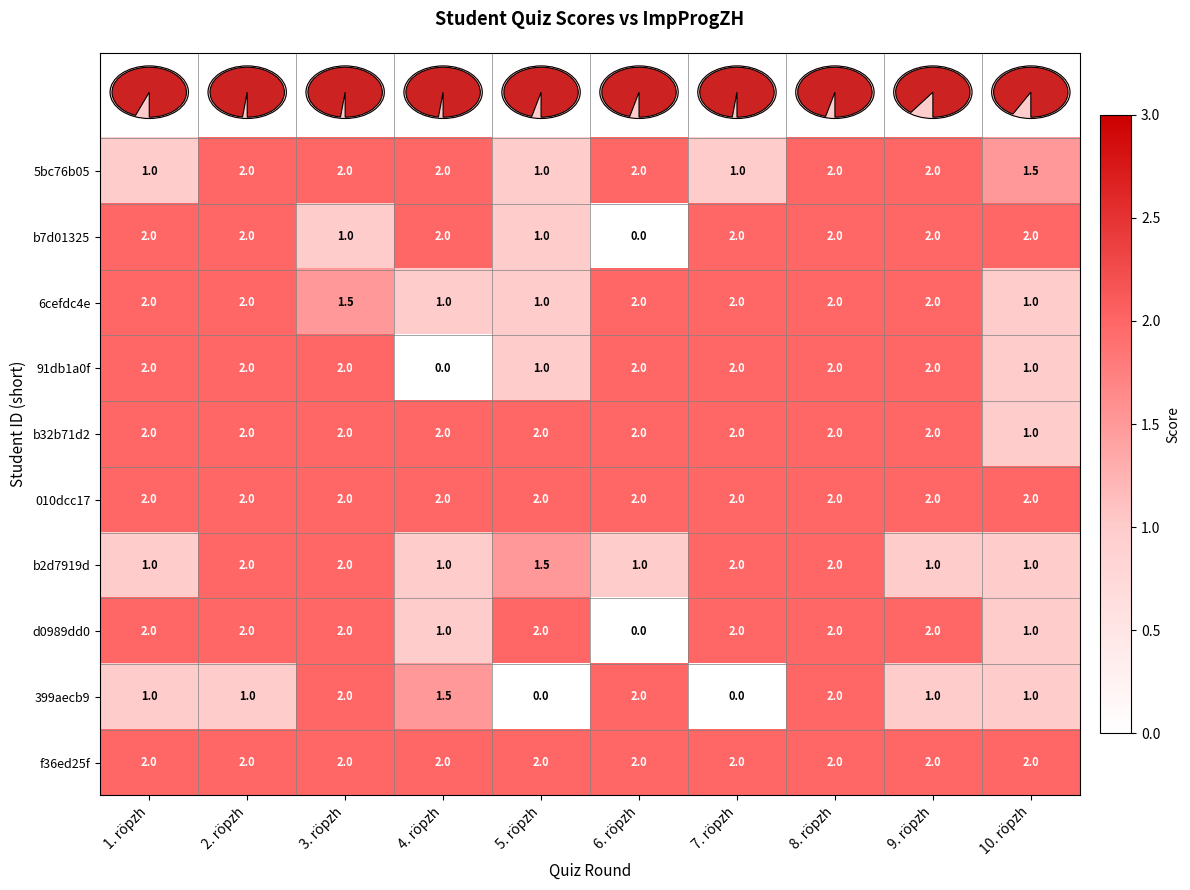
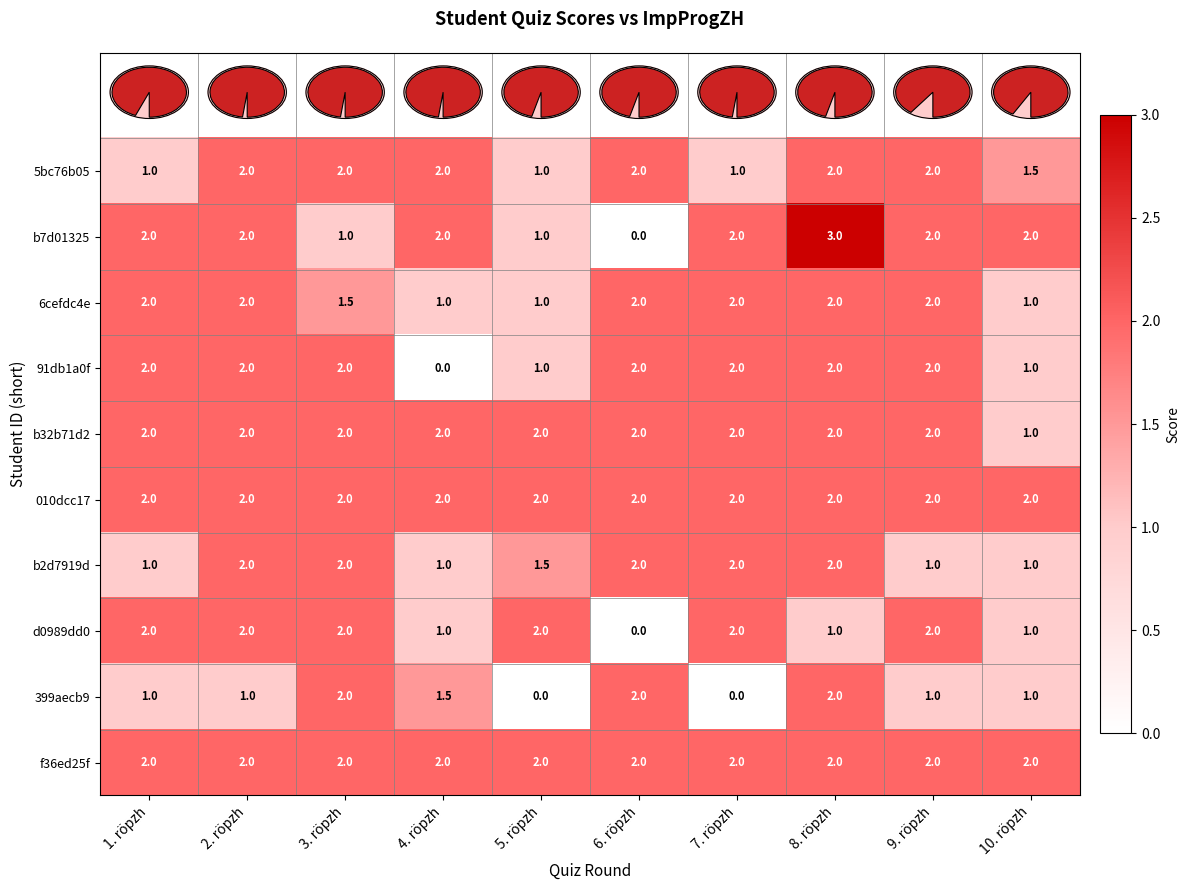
  {
    "5bc76b05": {
      "1. röpzh": 1.0,
      "2. röpzh": 2.0,
      "3. röpzh": 2.0,
      "4. röpzh": 2.0,
      "5. röpzh": 1.0,
      "6. röpzh": 2.0,
      "7. röpzh": 1.0,
      "8. röpzh": 2.0,
      "9. röpzh": 2.0,
      "10. röpzh": 1.5
    },
    "b7d01325": {
      "1. röpzh": 2.0,
      "2. röpzh": 2.0,
      "3. röpzh": 1.0,
      "4. röpzh": 2.0,
      "5. röpzh": 1.0,
      "6. röpzh": 0.0,
      "7. röpzh": 2.0,
-     "8. röpzh": 2.0,
+     "8. röpzh": 3.0,
      "9. röpzh": 2.0,
      "10. röpzh": 2.0
    },
    "6cefdc4e": {
      "1. röpzh": 2.0,
      "2. röpzh": 2.0,
      "3. röpzh": 1.5,
      "4. röpzh": 1.0,
      "5. röpzh": 1.0,
      "6. röpzh": 2.0,
      "7. röpzh": 2.0,
      "8. röpzh": 2.0,
      "9. röpzh": 2.0,
      "10. röpzh": 1.0
    },
    "91db1a0f": {
      "1. röpzh": 2.0,
      "2. röpzh": 2.0,
      "3. röpzh": 2.0,
      "4. röpzh": 0.0,
      "5. röpzh": 1.0,
      "6. röpzh": 2.0,
      "7. röpzh": 2.0,
      "8. röpzh": 2.0,
      "9. röpzh": 2.0,
      "10. röpzh": 1.0
    },
    "b32b71d2": {
      "1. röpzh": 2.0,
      "2. röpzh": 2.0,
      "3. röpzh": 2.0,
      "4. röpzh": 2.0,
      "5. röpzh": 2.0,
      "6. röpzh": 2.0,
      "7. röpzh": 2.0,
      "8. röpzh": 2.0,
      "9. röpzh": 2.0,
      "10. röpzh": 1.0
    },
    "010dcc17": {
      "1. röpzh": 2.0,
      "2. röpzh": 2.0,
      "3. röpzh": 2.0,
      "4. röpzh": 2.0,
      "5. röpzh": 2.0,
      "6. röpzh": 2.0,
      "7. röpzh": 2.0,
      "8. röpzh": 2.0,
      "9. röpzh": 2.0,
      "10. röpzh": 2.0
    },
    "b2d7919d": {
      "1. röpzh": 1.0,
      "2. röpzh": 2.0,
      "3. röpzh": 2.0,
      "4. röpzh": 1.0,
      "5. röpzh": 1.5,
-     "6. röpzh": 1.0,
+     "6. röpzh": 2.0,
      "7. röpzh": 2.0,
      "8. röpzh": 2.0,
      "9. röpzh": 1.0,
      "10. röpzh": 1.0
    },
    "d0989dd0": {
      "1. röpzh": 2.0,
      "2. röpzh": 2.0,
      "3. röpzh": 2.0,
      "4. röpzh": 1.0,
      "5. röpzh": 2.0,
      "6. röpzh": 0.0,
      "7. röpzh": 2.0,
-     "8. röpzh": 2.0,
+     "8. röpzh": 1.0,
      "9. röpzh": 2.0,
      "10. röpzh": 1.0
    },
    "399aecb9": {
      "1. röpzh": 1.0,
      "2. röpzh": 1.0,
      "3. röpzh": 2.0,
      "4. röpzh": 1.5,
      "5. röpzh": 0.0,
      "6. röpzh": 2.0,
      "7. röpzh": 0.0,
      "8. röpzh": 2.0,
      "9. röpzh": 1.0,
      "10. röpzh": 1.0
    },
    "f36ed25f": {
      "1. röpzh": 2.0,
      "2. röpzh": 2.0,
      "3. röpzh": 2.0,
      "4. röpzh": 2.0,
      "5. röpzh": 2.0,
      "6. röpzh": 2.0,
      "7. röpzh": 2.0,
      "8. röpzh": 2.0,
      "9. röpzh": 2.0,
      "10. röpzh": 2.0
    }
  }
